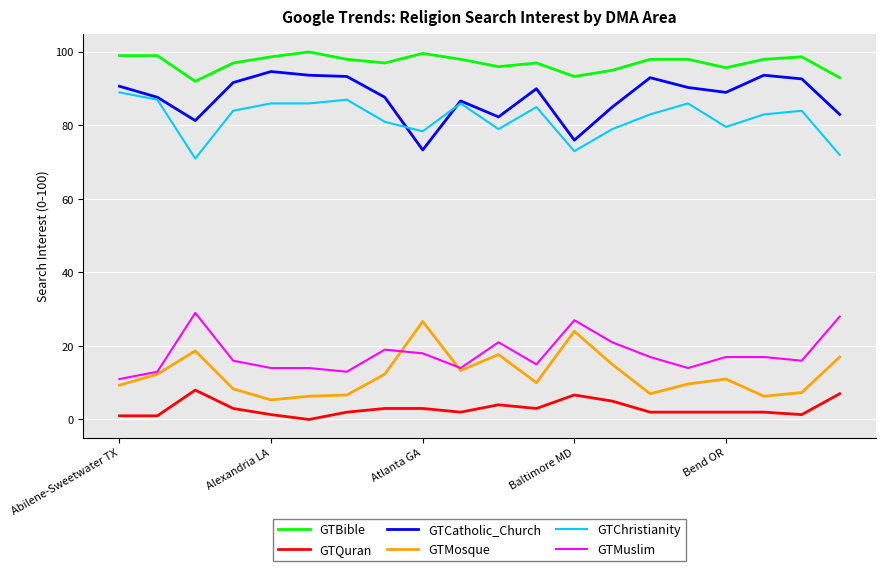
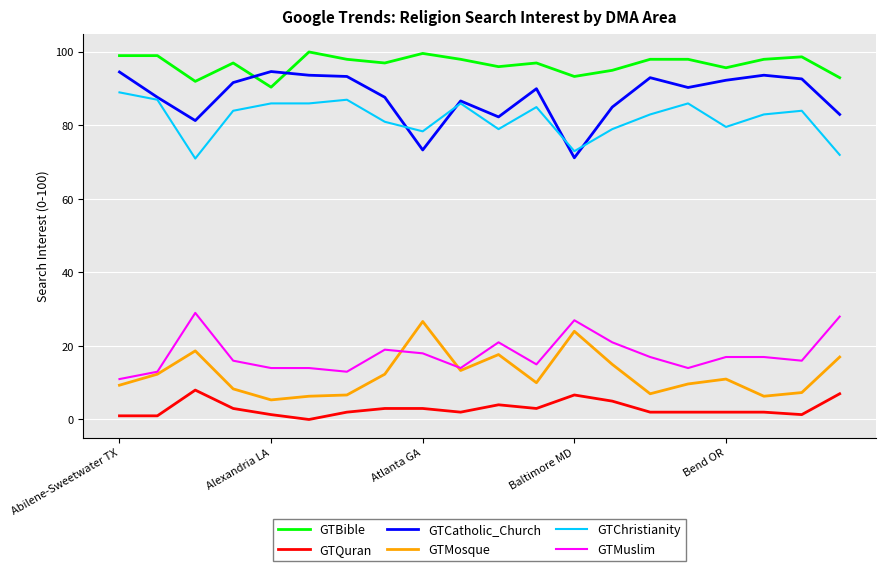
  {
    "GTBible": {
      "Abilene-Sweetwater TX": 99,
-     "Alexandria LA": 99,
+     "Alexandria LA": 90,
      "Atlanta GA": 100,
      "Baltimore MD": 93,
      "Bend OR": 96
    },
    "GTQuran": {
      "Abilene-Sweetwater TX": 1,
      "Alexandria LA": 1,
      "Atlanta GA": 3,
      "Baltimore MD": 7,
      "Bend OR": 2
    },
    "GTCatholic_Church": {
-     "Abilene-Sweetwater TX": 91,
+     "Abilene-Sweetwater TX": 95,
      "Alexandria LA": 95,
      "Atlanta GA": 73,
-     "Baltimore MD": 76,
-     "Bend OR": 89
+     "Baltimore MD": 71,
+     "Bend OR": 92
    },
    "GTMosque": {
      "Abilene-Sweetwater TX": 9,
      "Alexandria LA": 5,
      "Atlanta GA": 27,
      "Baltimore MD": 24,
      "Bend OR": 11
    },
    "GTChristianity": {
      "Abilene-Sweetwater TX": 89,
      "Alexandria LA": 86,
      "Atlanta GA": 78,
      "Baltimore MD": 73,
      "Bend OR": 80
    },
    "GTMuslim": {
      "Abilene-Sweetwater TX": 11,
      "Alexandria LA": 14,
      "Atlanta GA": 18,
      "Baltimore MD": 27,
      "Bend OR": 17
    }
  }
